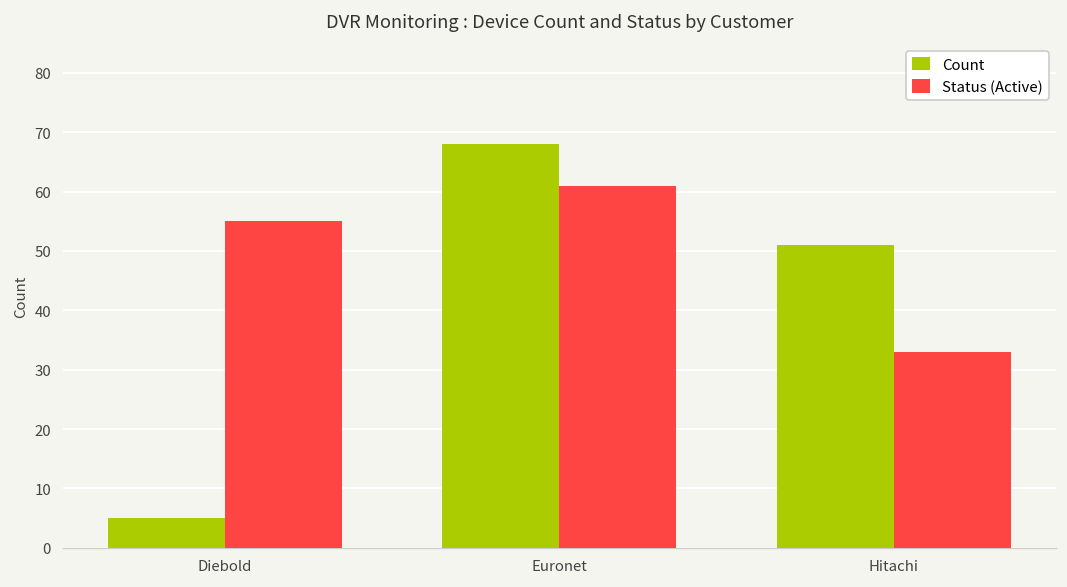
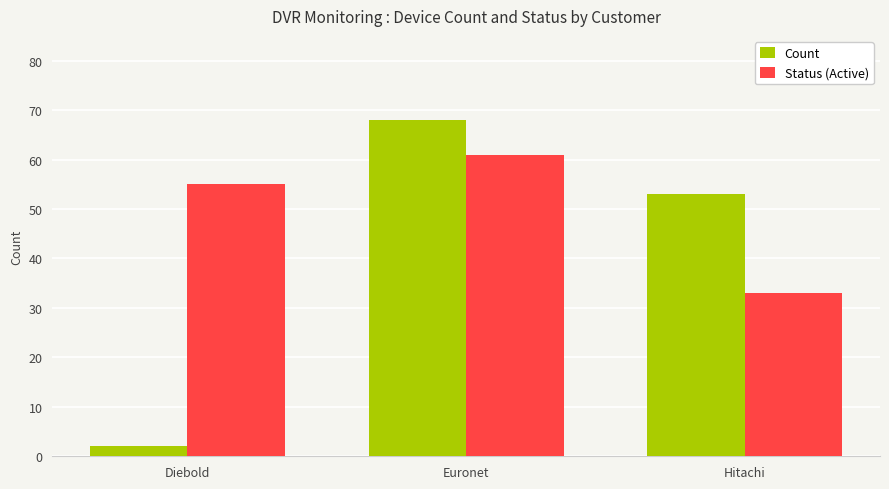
  {
    "Count": {
-     "Diebold": 5,
+     "Diebold": 2,
      "Euronet": 68,
-     "Hitachi": 51
+     "Hitachi": 53
    },
    "Status (Active)": {
      "Diebold": 55,
      "Euronet": 61,
      "Hitachi": 33
    }
  }
